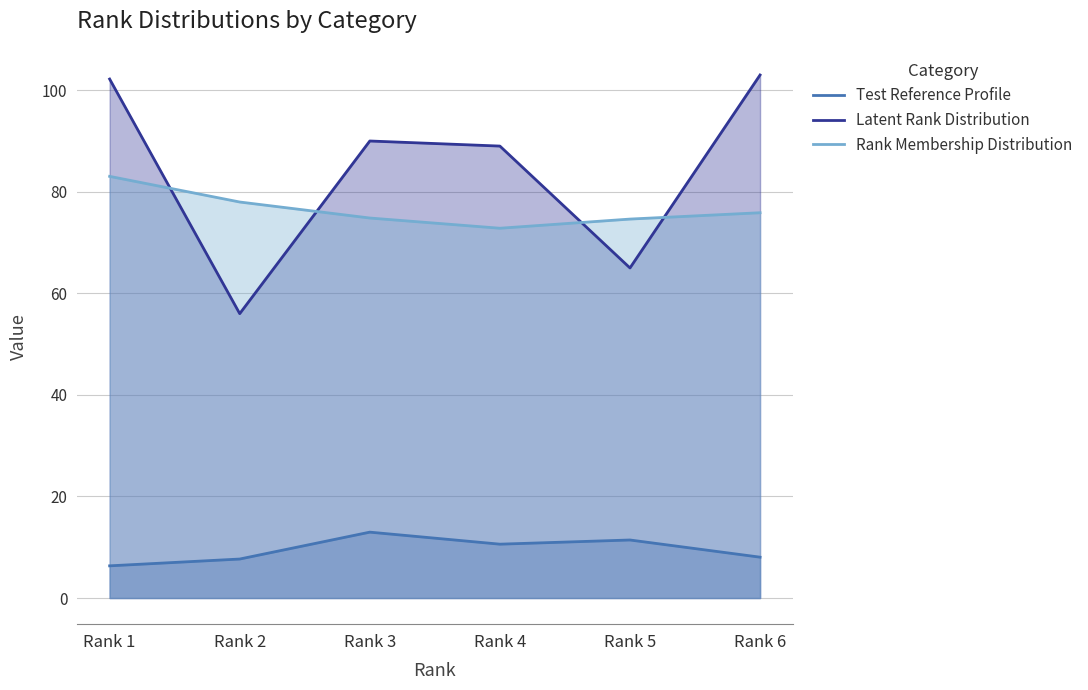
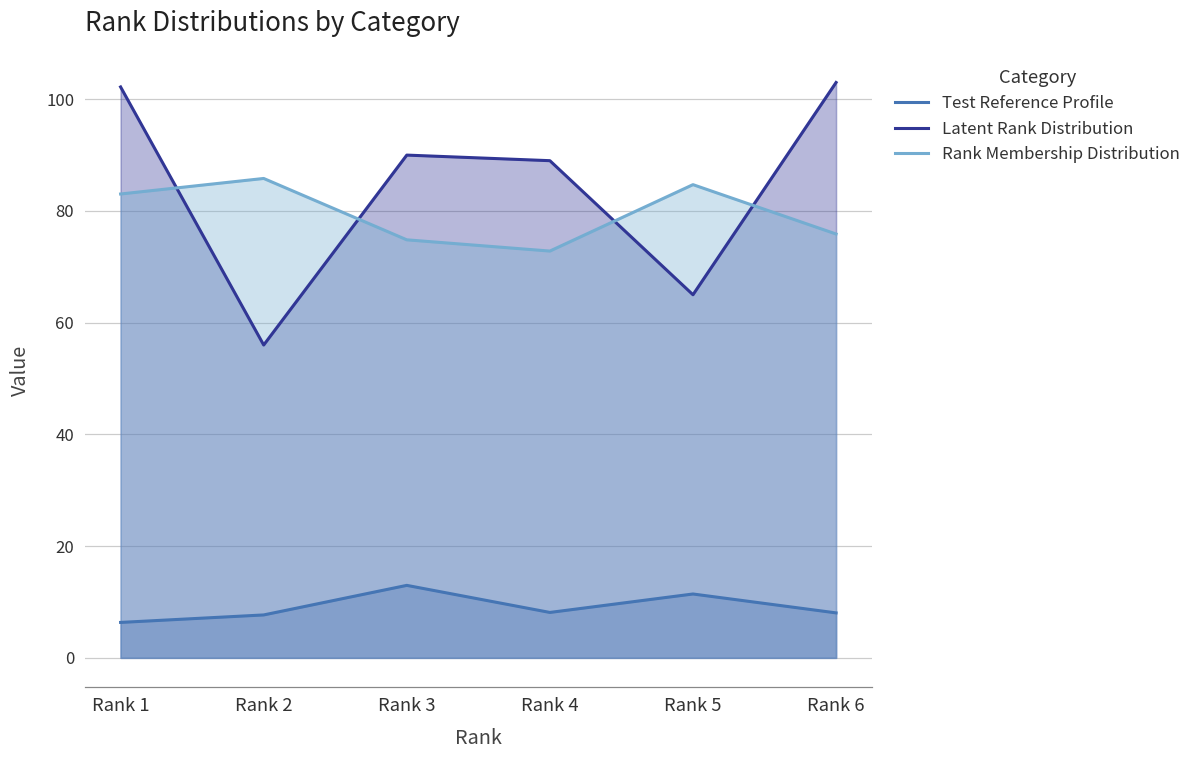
  {
    "Test Reference Profile": {
      "Rank 1": 6,
      "Rank 2": 8,
      "Rank 3": 13,
-     "Rank 4": 11,
+     "Rank 4": 8,
      "Rank 5": 11,
      "Rank 6": 8
    },
    "Latent Rank Distribution": {
      "Rank 1": 102,
      "Rank 2": 56,
      "Rank 3": 90,
      "Rank 4": 89,
      "Rank 5": 65,
      "Rank 6": 103
    },
    "Rank Membership Distribution": {
      "Rank 1": 83,
-     "Rank 2": 78,
+     "Rank 2": 86,
      "Rank 3": 75,
      "Rank 4": 73,
-     "Rank 5": 75,
+     "Rank 5": 85,
      "Rank 6": 76
    }
  }
